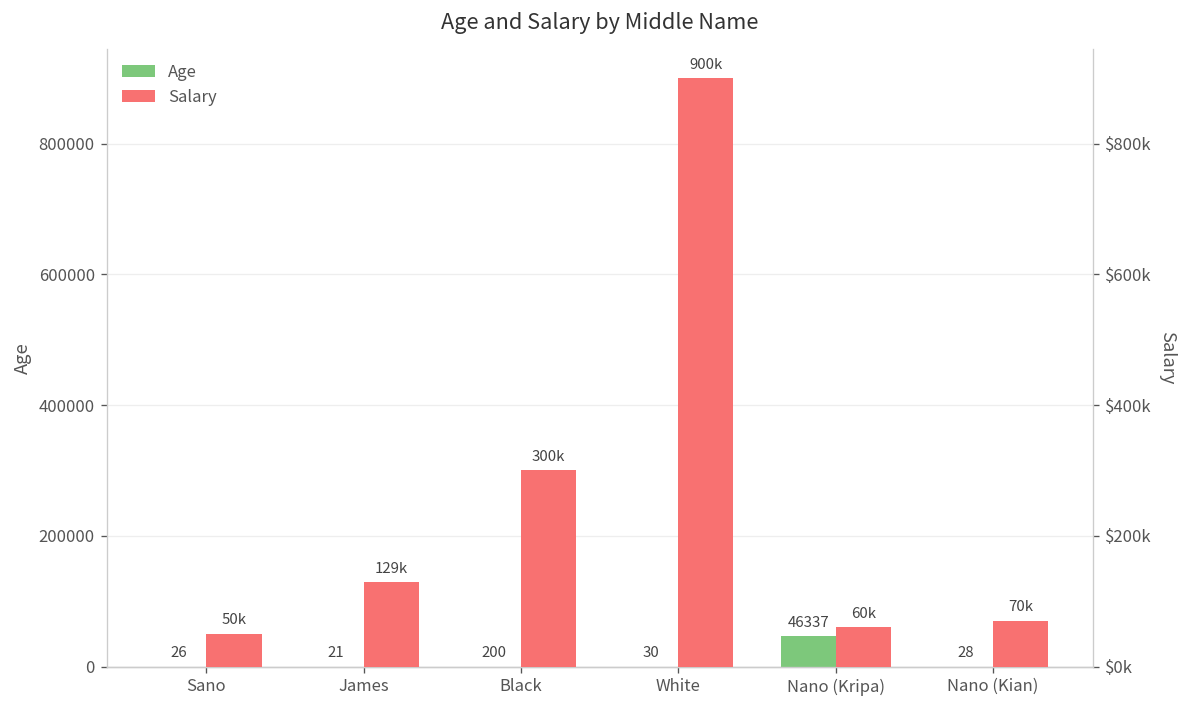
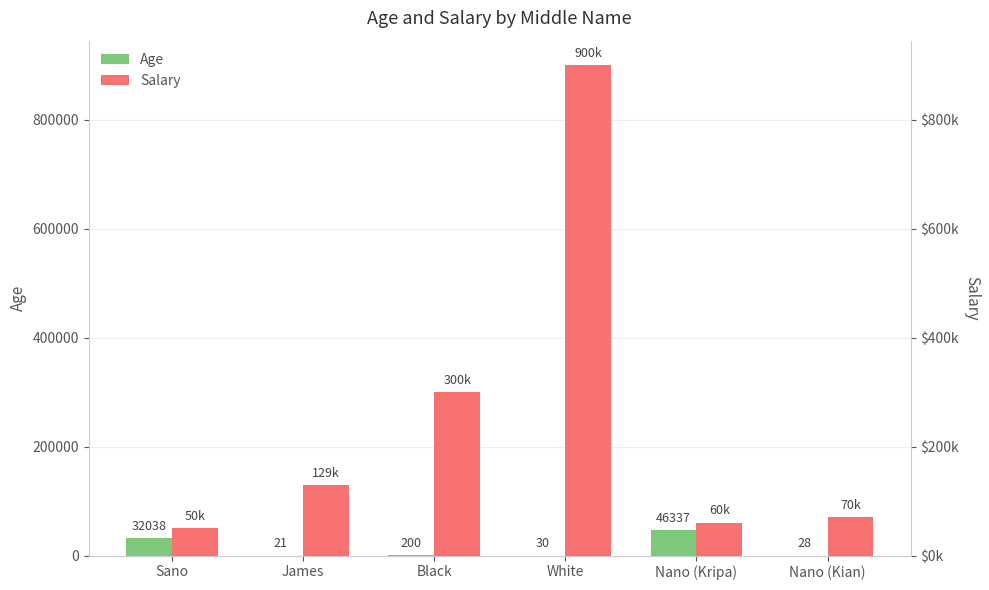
  {
    "Age": {
-     "Sano": "26",
+     "Sano": "32038",
      "James": "21",
      "Black": "200",
      "White": "30",
      "Nano (Kripa)": "46337",
      "Nano (Kian)": "28"
    },
    "Salary": {
      "Sano": "50k",
      "James": "129k",
      "Black": "300k",
      "White": "900k",
      "Nano (Kripa)": "60k",
      "Nano (Kian)": "70k"
    }
  }
